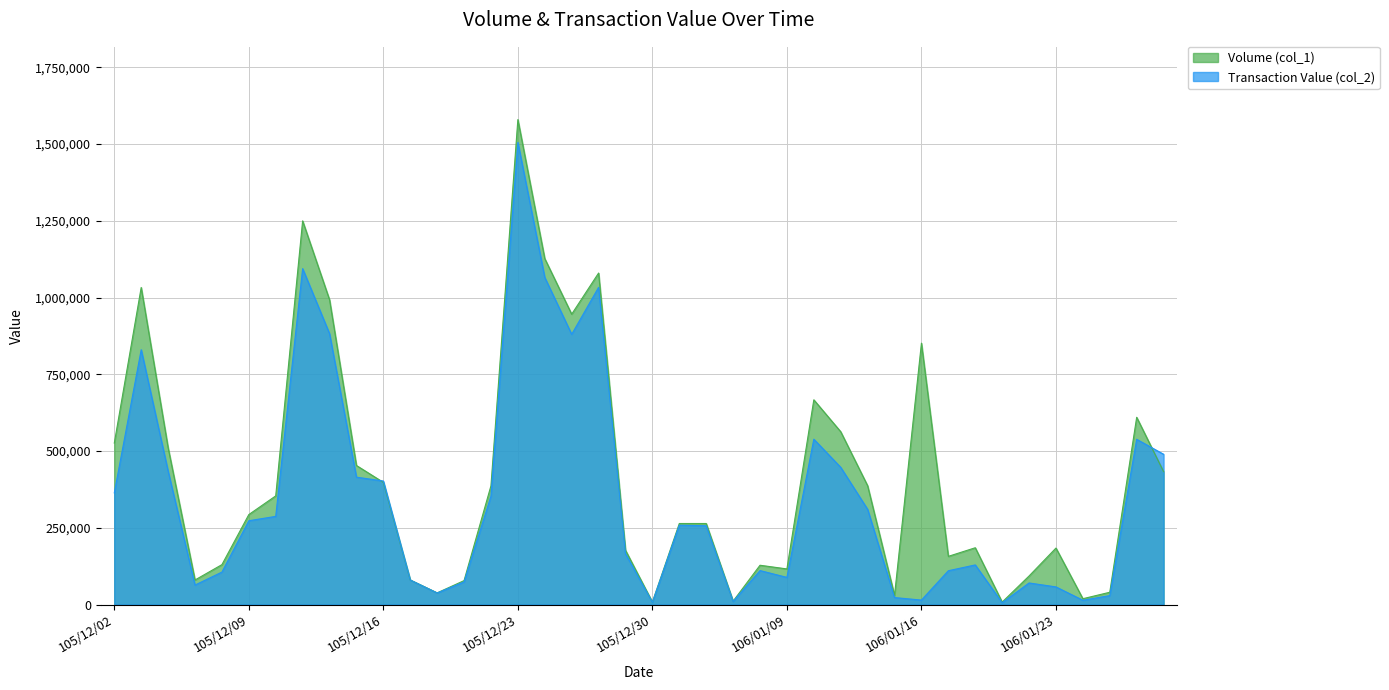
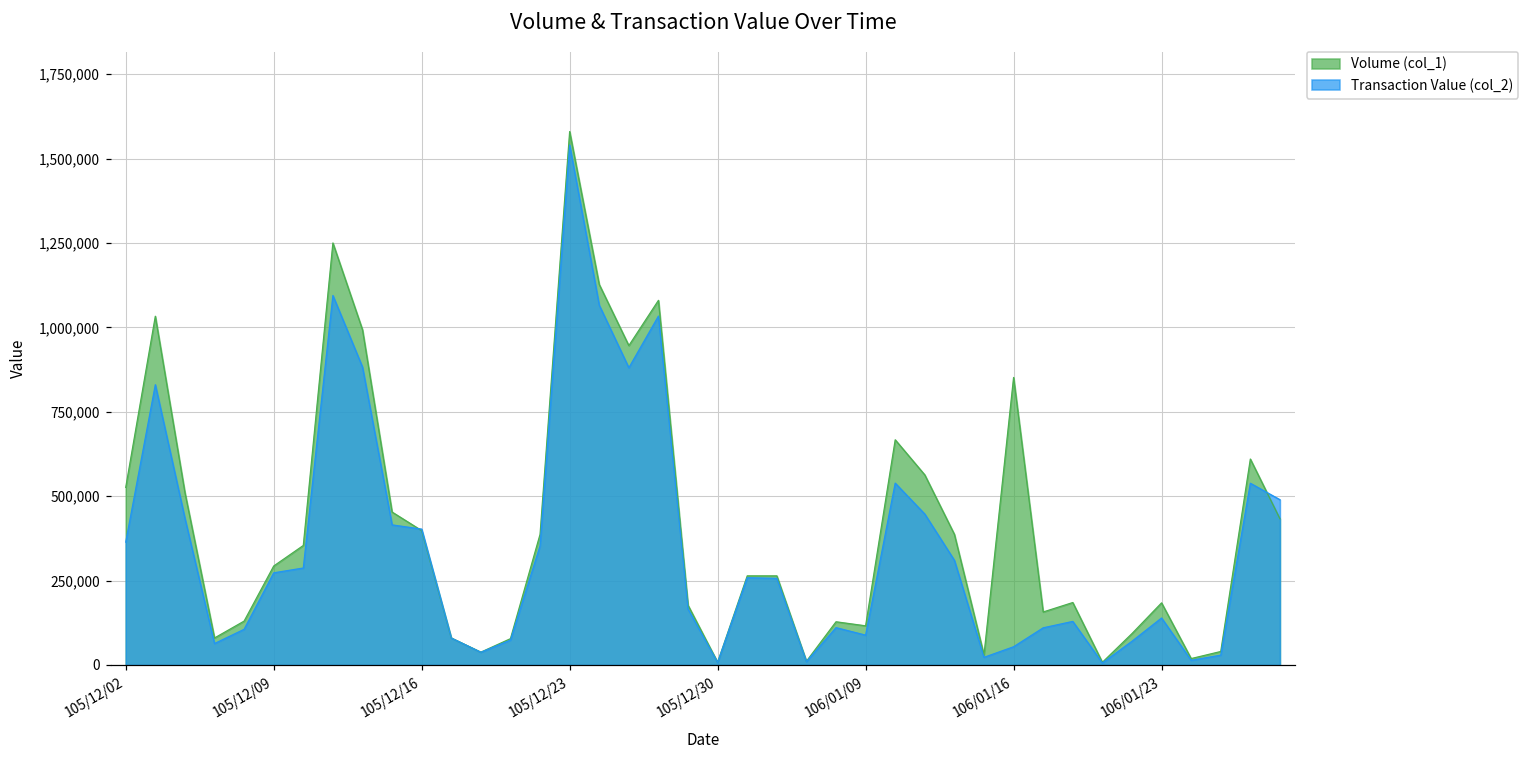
  {
    "Volume (col_1)": {
      "105/12/02": "530,000",
      "105/12/09": "290,000",
      "105/12/23": "1,580,000",
      "106/01/09": "120,000",
      "106/01/16": "850,000",
      "106/01/23": "180,000"
    },
    "Transaction Value (col_2)": {
      "105/12/02": "360,000",
      "105/12/09": "270,000",
-     "105/12/23": "1,510,000",
+     "105/12/23": "1,540,000",
      "106/01/09": "90,000",
-     "106/01/16": "10,000",
-     "106/01/23": "60,000"
+     "106/01/16": "50,000",
+     "106/01/23": "140,000"
    }
  }
